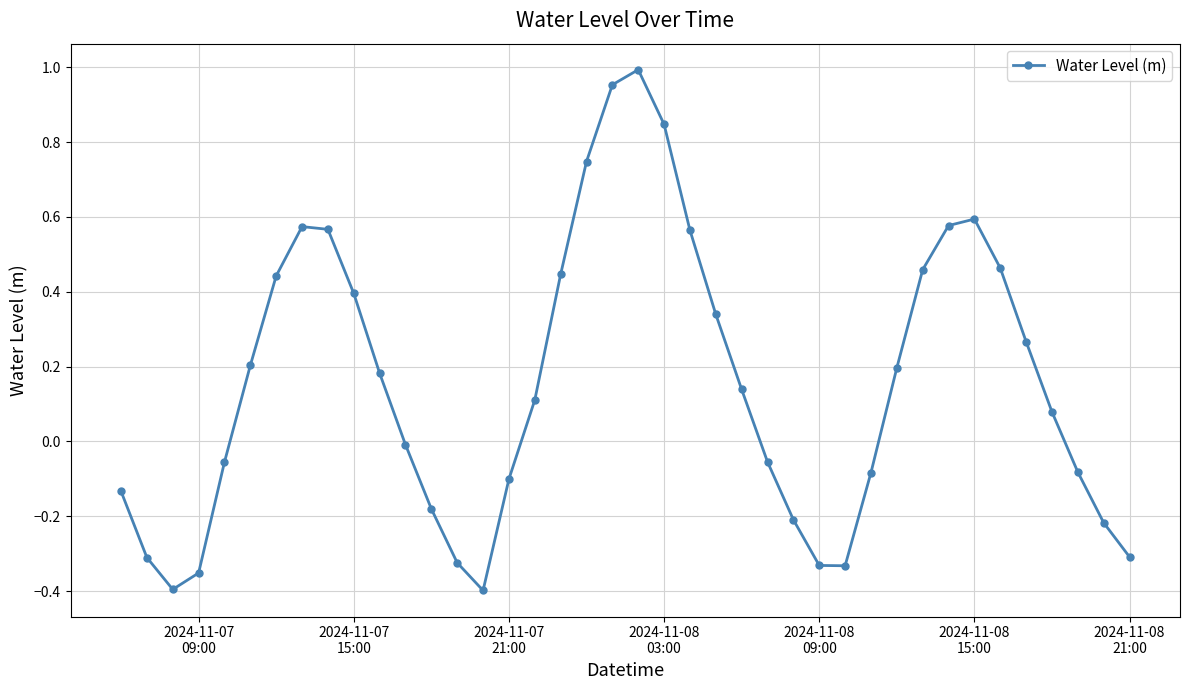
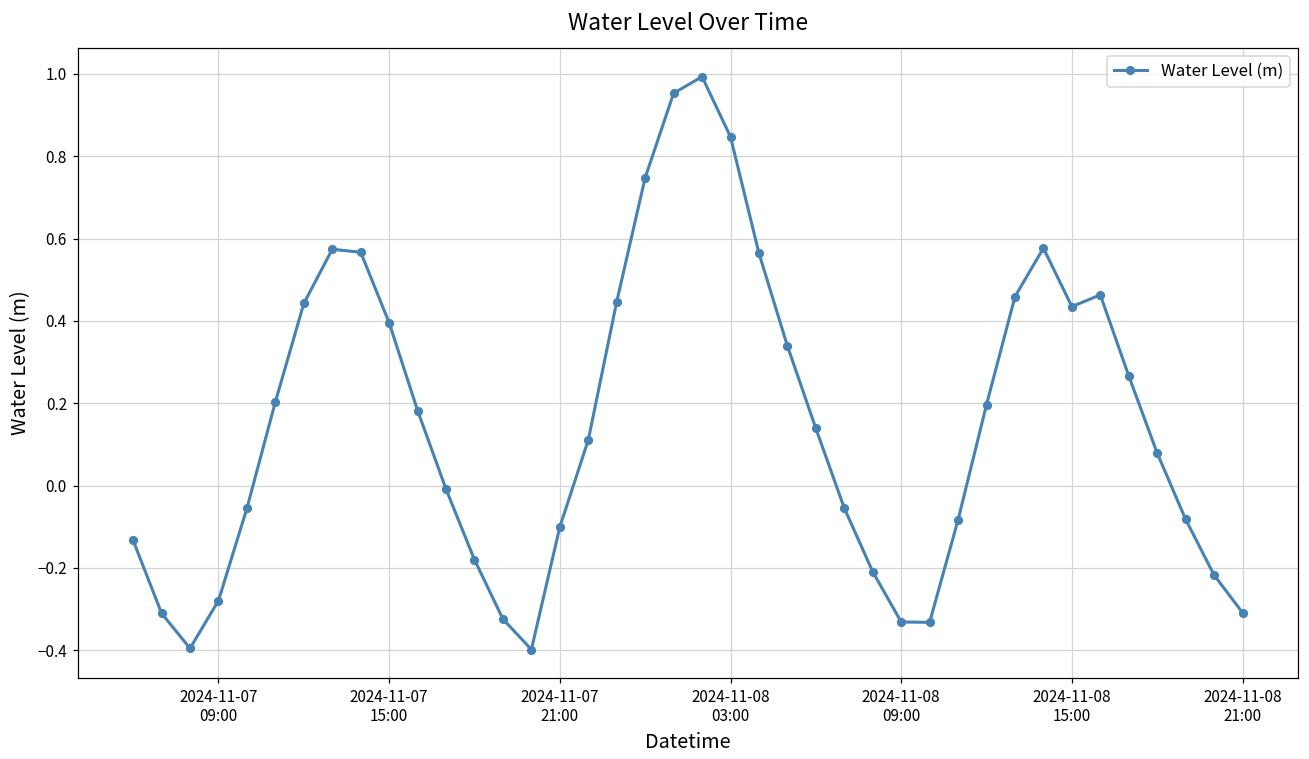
  {
-   "2024-11-07 09:00": -0.35,
+   "2024-11-07 09:00": -0.28,
    "2024-11-07 15:00": 0.40,
    "2024-11-07 21:00": -0.10,
    "2024-11-08 03:00": 0.85,
    "2024-11-08 09:00": -0.33,
-   "2024-11-08 15:00": 0.59,
+   "2024-11-08 15:00": 0.43,
    "2024-11-08 21:00": -0.31
  }
